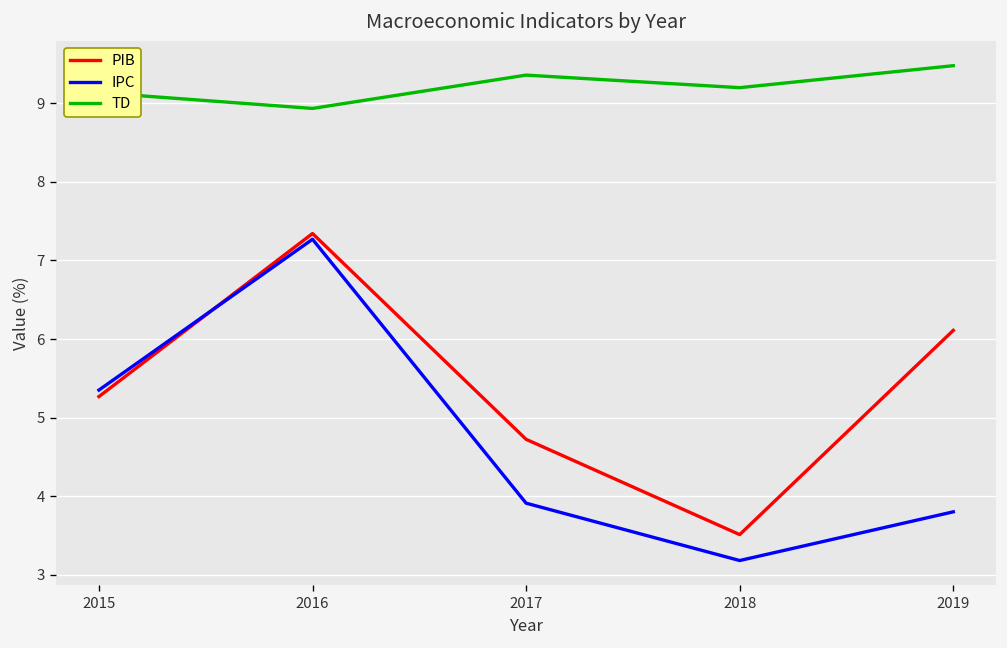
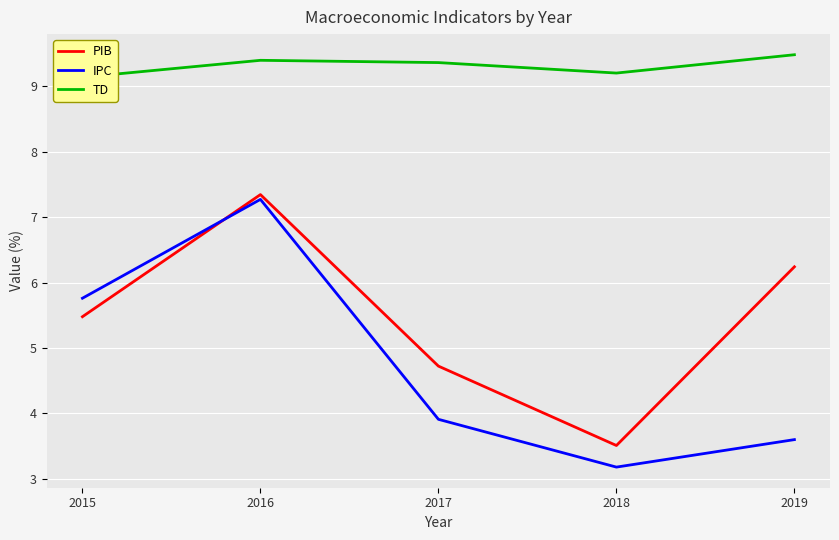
  {
    "PIB": {
-     "2015": 5.3,
+     "2015": 5.5,
      "2016": 7.3,
      "2017": 4.7,
      "2018": 3.5,
-     "2019": 6.1
+     "2019": 6.2
    },
    "IPC": {
-     "2015": 5.4,
+     "2015": 5.8,
      "2016": 7.3,
      "2017": 3.9,
      "2018": 3.2,
-     "2019": 3.8
+     "2019": 3.6
    },
    "TD": {
-     "2016": 8.9,
+     "2016": 9.4,
      "2017": 9.4,
      "2018": 9.2,
      "2019": 9.5
    }
  }
